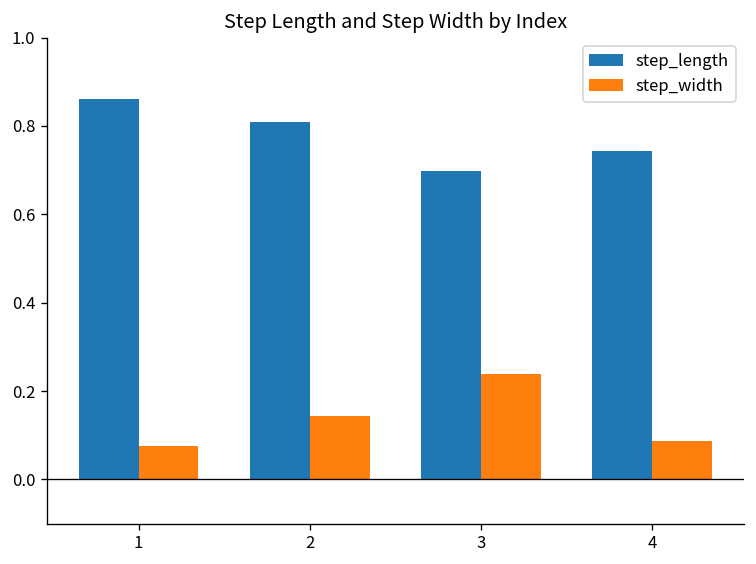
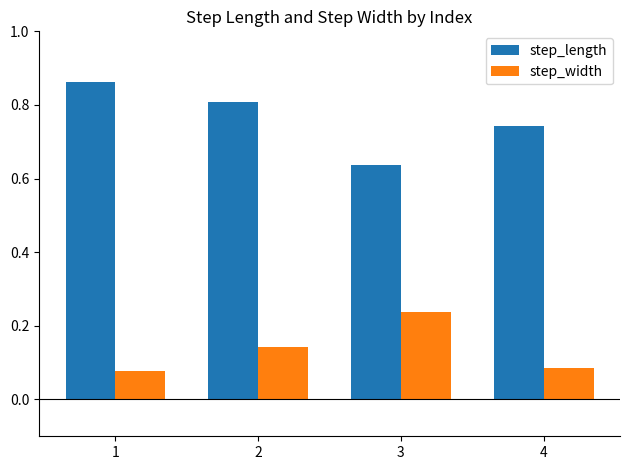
  {
    "step_length": {
      "1": 0.86,
      "2": 0.81,
-     "3": 0.70,
+     "3": 0.64,
      "4": 0.74
    },
    "step_width": {
      "1": 0.08,
      "2": 0.14,
      "3": 0.24,
      "4": 0.09
    }
  }
